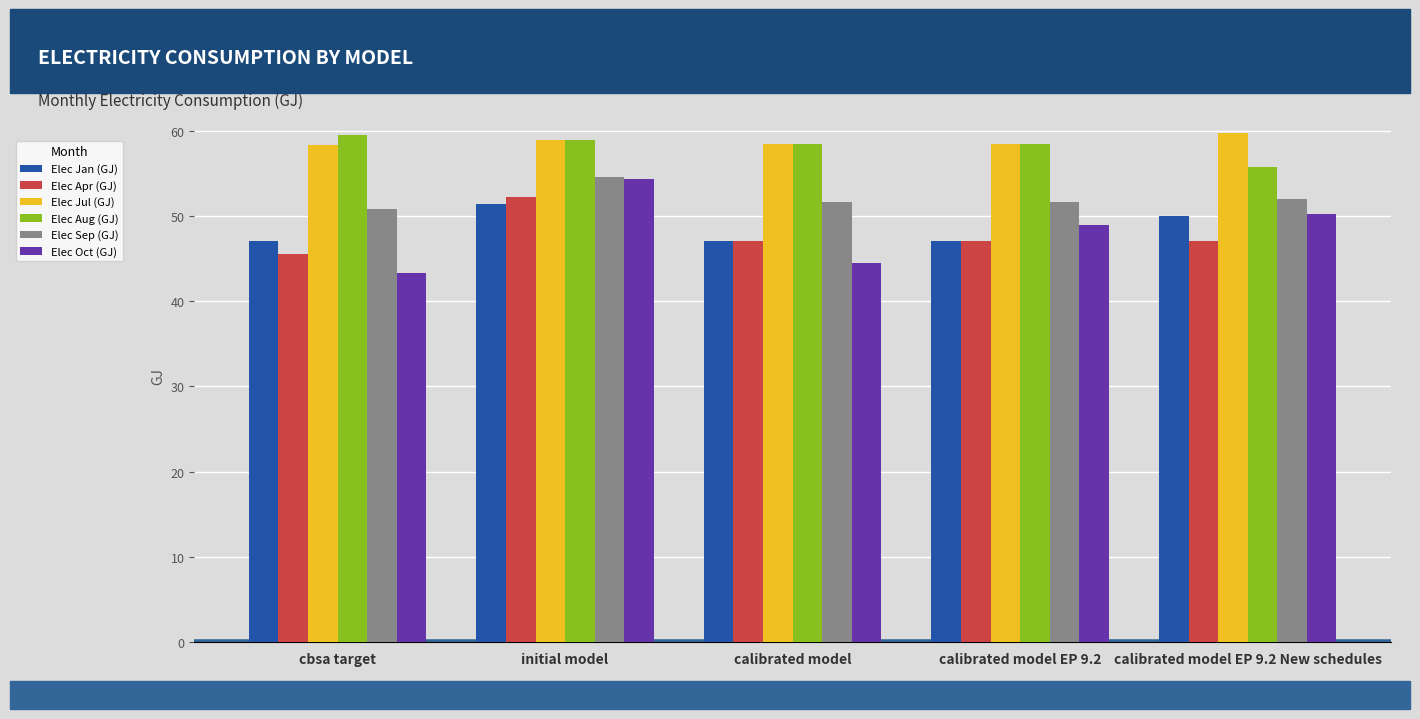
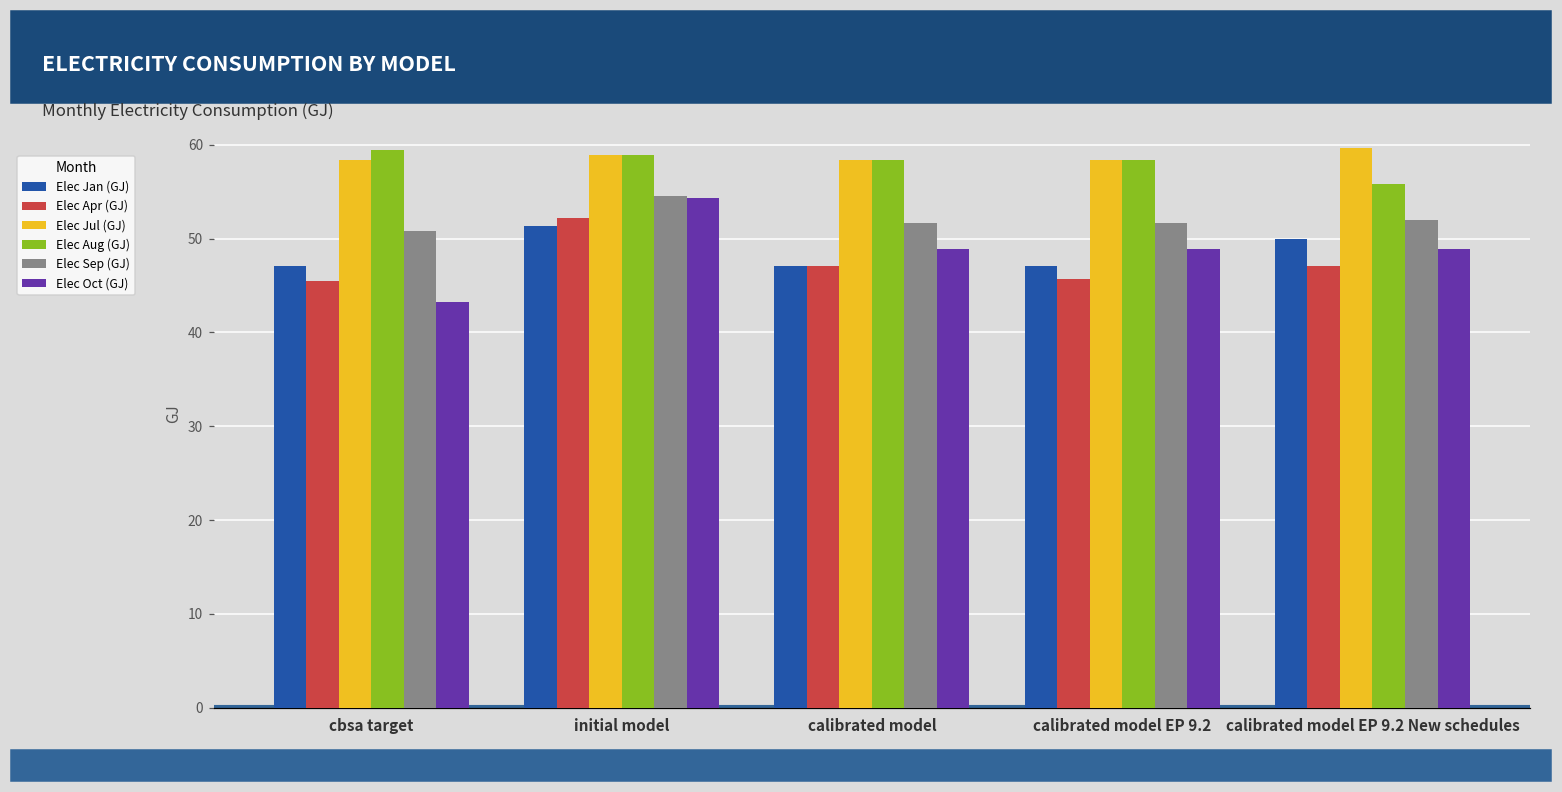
  {
    "Elec Jan (GJ)": {
      "cbsa target": 47,
      "initial model": 51,
      "calibrated model": 47,
      "calibrated model EP 9.2": 47,
      "calibrated model EP 9.2 New schedules": 50
    },
    "Elec Apr (GJ)": {
      "cbsa target": 46,
      "initial model": 52,
      "calibrated model": 47,
-     "calibrated model EP 9.2": 47,
+     "calibrated model EP 9.2": 46,
      "calibrated model EP 9.2 New schedules": 47
    },
    "Elec Jul (GJ)": {
      "cbsa target": 58,
      "initial model": 59,
      "calibrated model": 58,
      "calibrated model EP 9.2": 58,
      "calibrated model EP 9.2 New schedules": 60
    },
    "Elec Aug (GJ)": {
      "cbsa target": 59,
      "initial model": 59,
      "calibrated model": 58,
      "calibrated model EP 9.2": 58,
      "calibrated model EP 9.2 New schedules": 56
    },
    "Elec Sep (GJ)": {
      "cbsa target": 51,
      "initial model": 55,
      "calibrated model": 52,
      "calibrated model EP 9.2": 52,
      "calibrated model EP 9.2 New schedules": 52
    },
    "Elec Oct (GJ)": {
      "cbsa target": 43,
      "initial model": 54,
-     "calibrated model": 44,
+     "calibrated model": 49,
      "calibrated model EP 9.2": 49,
-     "calibrated model EP 9.2 New schedules": 50
+     "calibrated model EP 9.2 New schedules": 49
    }
  }
